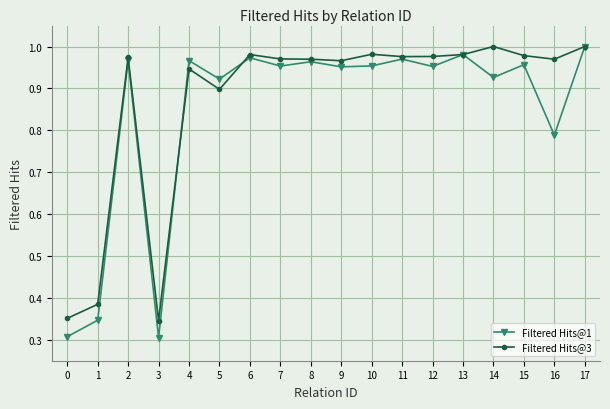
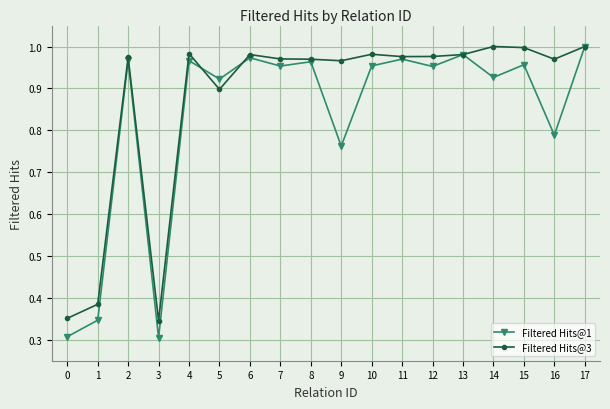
  {
    "Filtered Hits@1": {
      "0": 0.31,
      "1": 0.35,
      "2": 0.97,
      "3": 0.31,
      "4": 0.97,
      "5": 0.92,
      "6": 0.97,
      "7": 0.95,
-     "9": 0.95,
+     "9": 0.76,
      "10": 0.95,
      "12": 0.95,
      "14": 0.93,
      "15": 0.96,
      "16": 0.79
    },
    "Filtered Hits@3": {
      "0": 0.35,
      "1": 0.38,
      "2": 0.97,
      "3": 0.35,
-     "4": 0.95,
+     "4": 0.98,
      "5": 0.90,
      "6": 0.98,
      "7": 0.97,
      "9": 0.97,
      "10": 0.98,
      "12": 0.98,
      "14": 1.00,
-     "15": 0.98,
+     "15": 1.00,
      "16": 0.97
    }
  }
